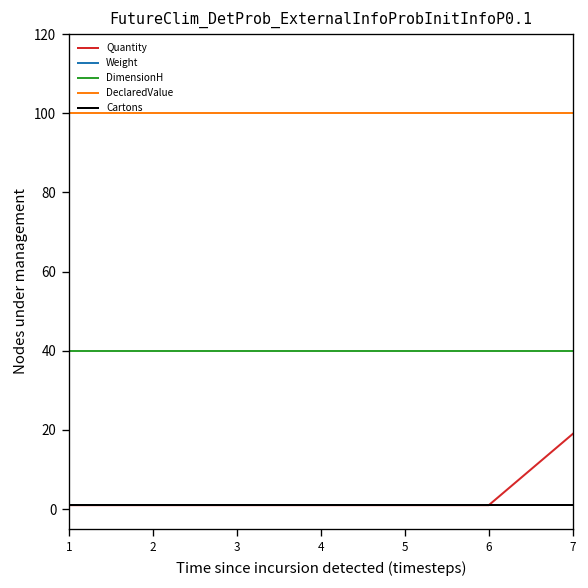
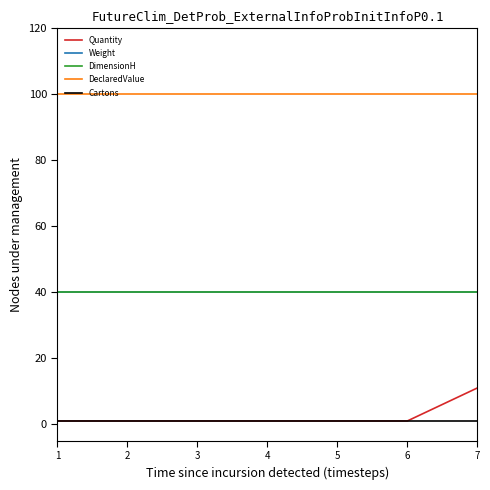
  {
    "Quantity": {
-     "7": 19
+     "7": 11
    },
    "DimensionH": {
      "1": 40,
      "2": 40,
      "3": 40,
      "4": 40,
      "5": 40,
      "6": 40,
      "7": 40
    },
    "DeclaredValue": {
      "1": 100,
      "2": 100,
      "3": 100,
      "4": 100,
      "5": 100,
      "6": 100,
      "7": 100
    },
    "Cartons": {
      "7": 1
    }
  }
